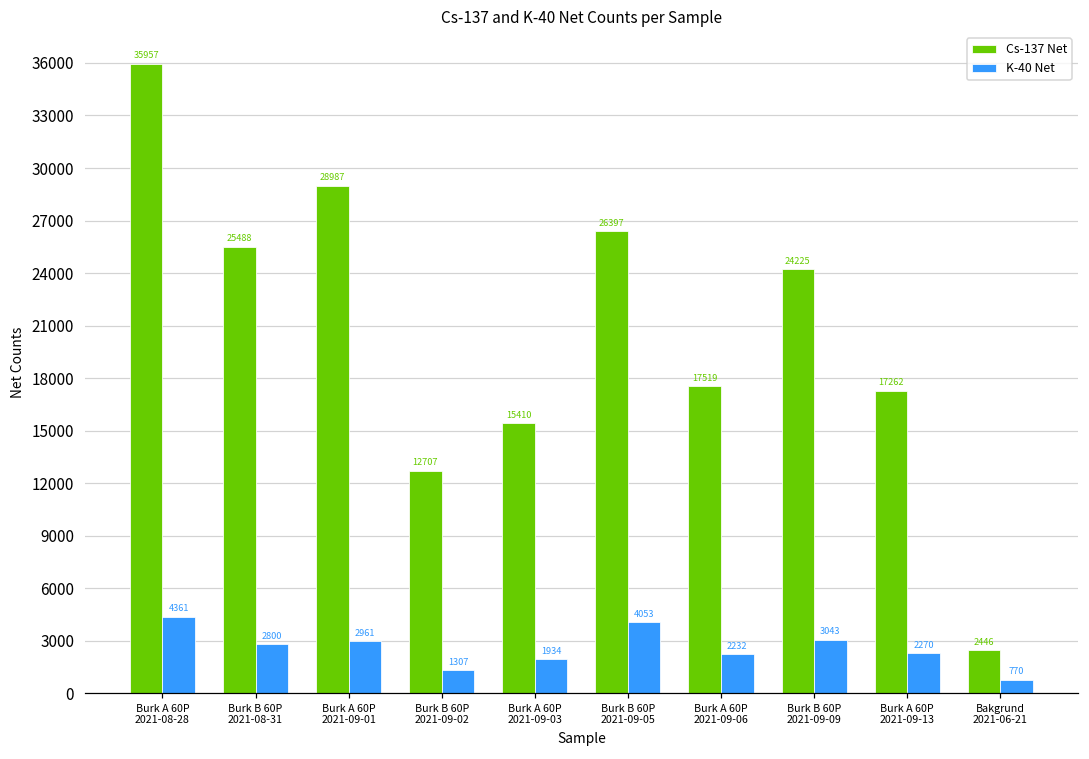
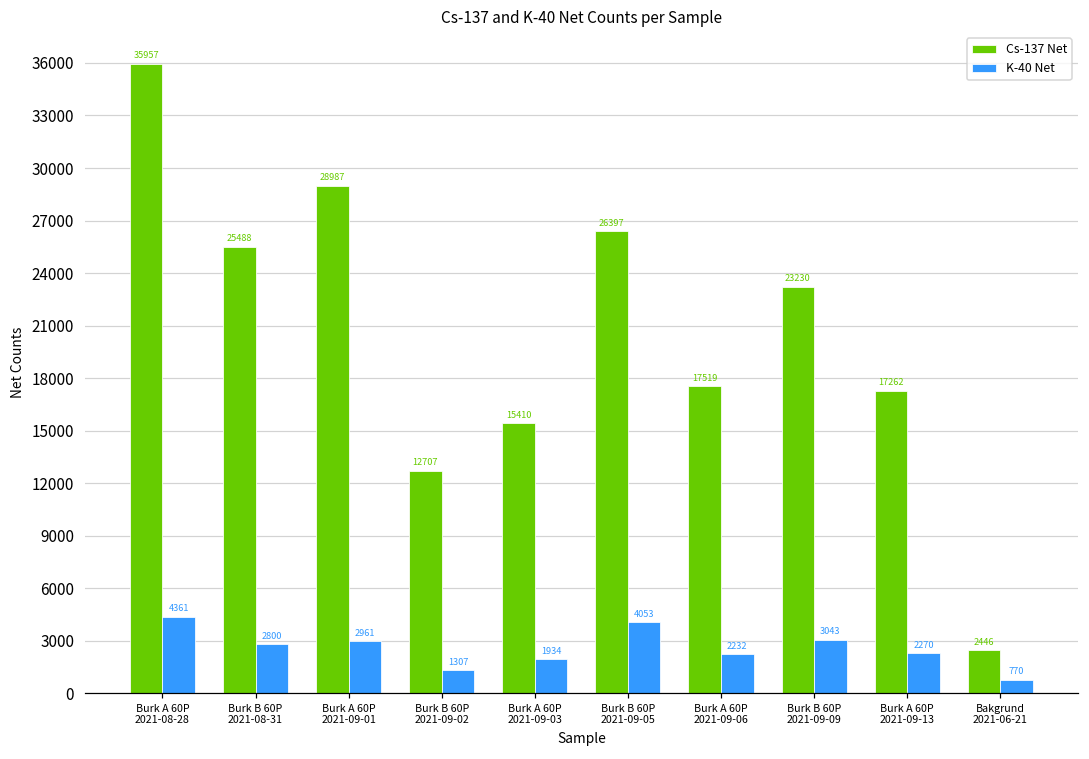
  {
    "Cs-137 Net": {
      "Burk A 60P 2021-08-28": 35957,
      "Burk B 60P 2021-08-31": 25488,
      "Burk A 60P 2021-09-01": 28987,
      "Burk B 60P 2021-09-02": 12707,
      "Burk A 60P 2021-09-03": 15410,
      "Burk B 60P 2021-09-05": 26397,
      "Burk A 60P 2021-09-06": 17519,
-     "Burk B 60P 2021-09-09": 24225,
+     "Burk B 60P 2021-09-09": 23230,
      "Burk A 60P 2021-09-13": 17262,
      "Bakgrund 2021-06-21": 2446
    },
    "K-40 Net": {
      "Burk A 60P 2021-08-28": 4361,
      "Burk B 60P 2021-08-31": 2800,
      "Burk A 60P 2021-09-01": 2961,
      "Burk B 60P 2021-09-02": 1307,
      "Burk A 60P 2021-09-03": 1934,
      "Burk B 60P 2021-09-05": 4053,
      "Burk A 60P 2021-09-06": 2232,
      "Burk B 60P 2021-09-09": 3043,
      "Burk A 60P 2021-09-13": 2270,
      "Bakgrund 2021-06-21": 770
    }
  }
